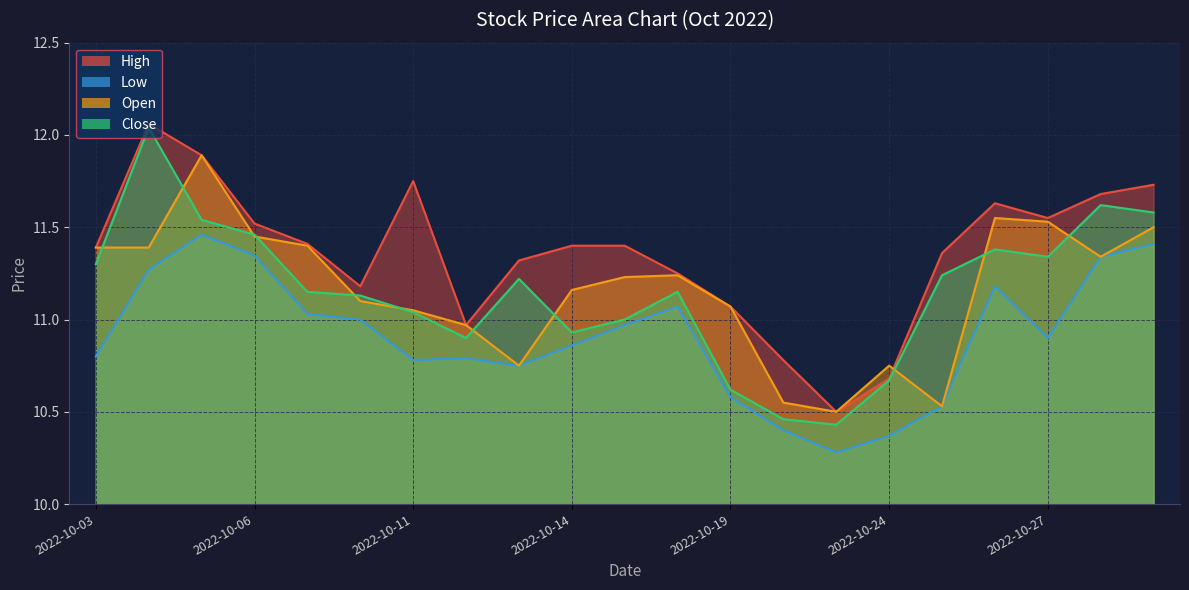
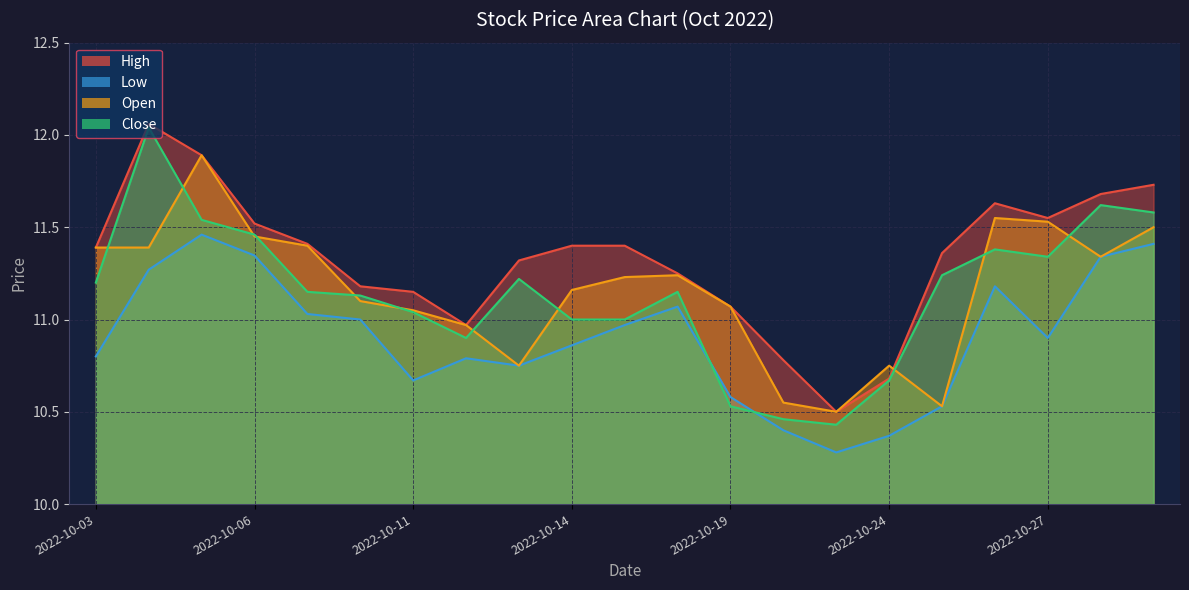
  {
    "High": {
      "2022-10-06": 11.52,
-     "2022-10-11": 11.75,
+     "2022-10-11": 11.15,
      "2022-10-14": 11.40,
      "2022-10-27": 11.55
    },
    "Low": {
      "2022-10-03": 10.80,
      "2022-10-06": 11.35,
-     "2022-10-11": 10.78,
+     "2022-10-11": 10.67,
      "2022-10-14": 10.86,
      "2022-10-19": 10.58,
      "2022-10-24": 10.37,
      "2022-10-27": 10.90
    },
    "Open": {
      "2022-10-14": 11.16,
      "2022-10-24": 10.75,
      "2022-10-27": 11.53
    },
    "Close": {
-     "2022-10-03": 11.3,
-     "2022-10-14": 10.93,
-     "2022-10-19": 10.62,
+     "2022-10-03": 11.2,
+     "2022-10-14": 11.00,
+     "2022-10-19": 10.53,
      "2022-10-27": 11.34
    }
  }
